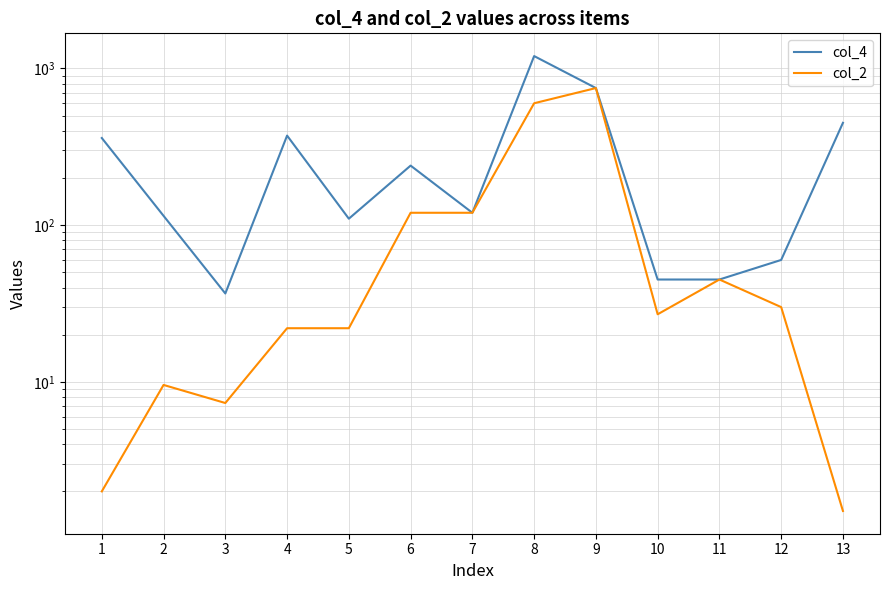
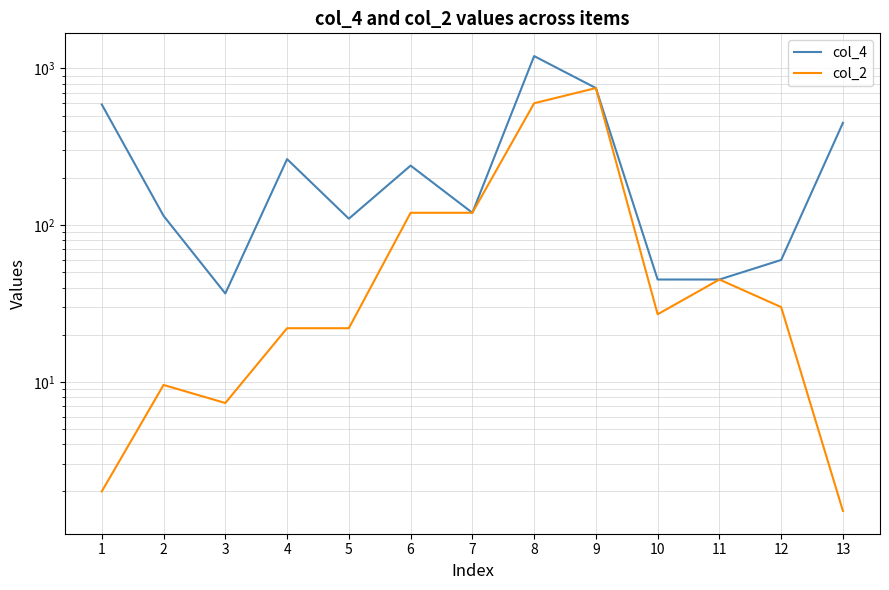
  {
    "col_4": {
-     "1": 360,
+     "1": 590,
      "2": 110,
      "3": 37,
-     "4": 370,
+     "4": 260,
      "5": 110,
      "6": 240,
      "8": 1200,
      "10": 45,
      "12": 60,
      "13": 450
    },
    "col_2": {
      "1": 2,
      "2": 10,
      "3": 7,
      "4": 22,
      "5": 22,
      "6": 120,
      "8": 600,
      "10": 27,
      "12": 30,
      "13": 1.5
    }
  }
